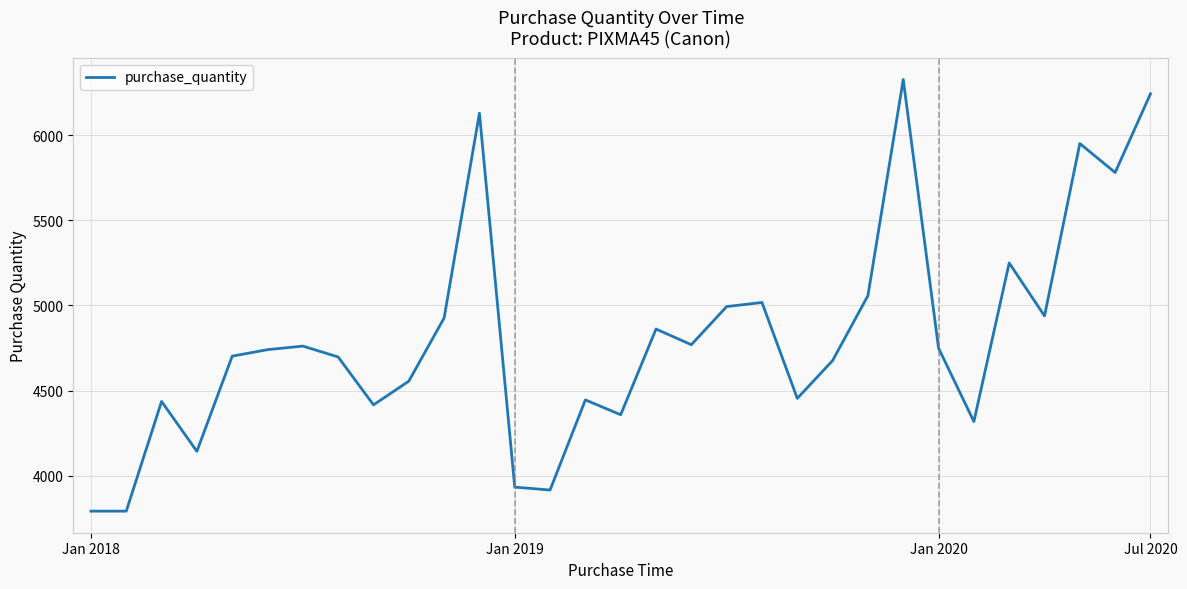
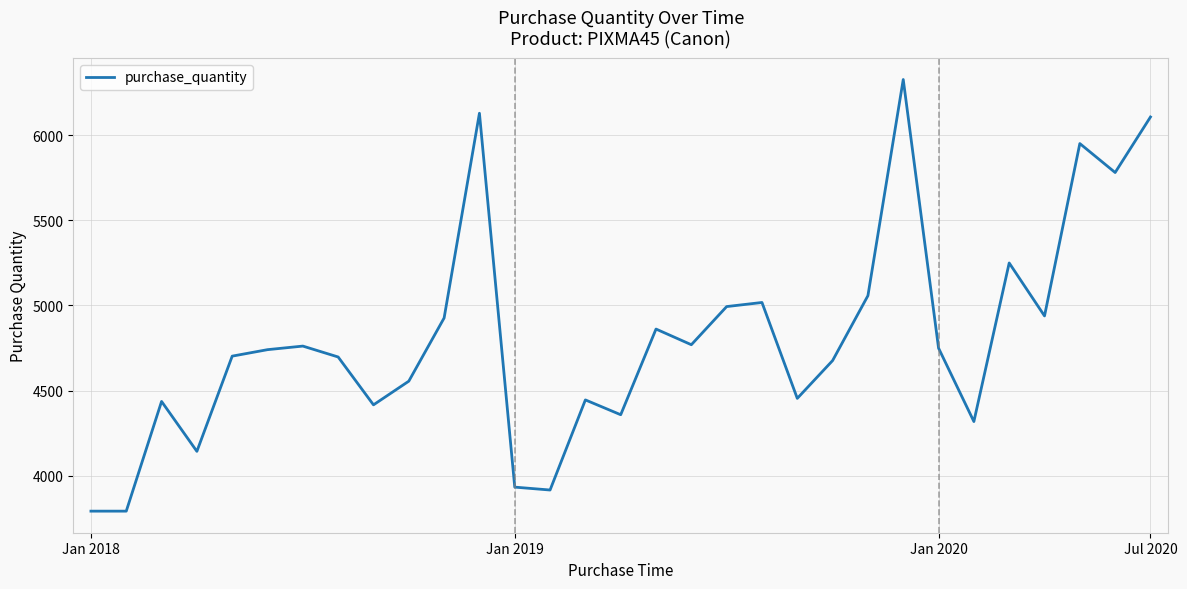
  {
    "Jan 2018": 3790,
    "Jan 2019": 3930,
    "Jan 2020": 4750,
-   "Jul 2020": 6240
+   "Jul 2020": 6110
  }
